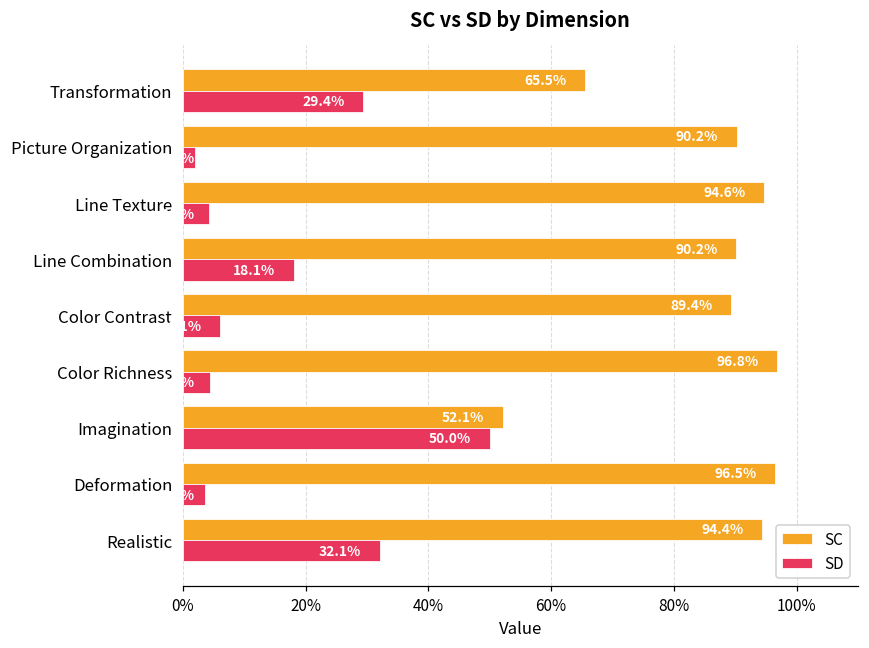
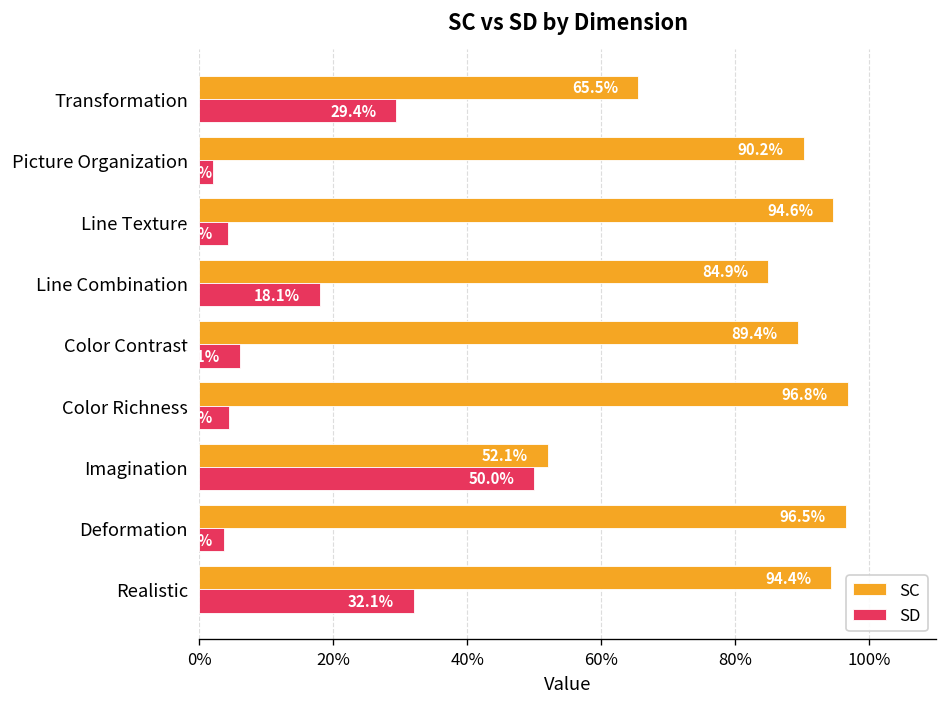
  {
    "SC": {
      "Transformation": "65.5%",
      "Picture Organization": "90.2%",
      "Line Texture": "94.6%",
-     "Line Combination": "90.2%",
+     "Line Combination": "84.9%",
      "Color Contrast": "89.4%",
      "Color Richness": "96.8%",
      "Imagination": "52.1%",
      "Deformation": "96.5%",
      "Realistic": "94.4%"
    },
    "SD": {
      "Transformation": "29.4%",
      "Line Combination": "18.1%",
      "Color Contrast": "6.1%",
      "Imagination": "50.0%",
      "Realistic": "32.1%"
    }
  }
